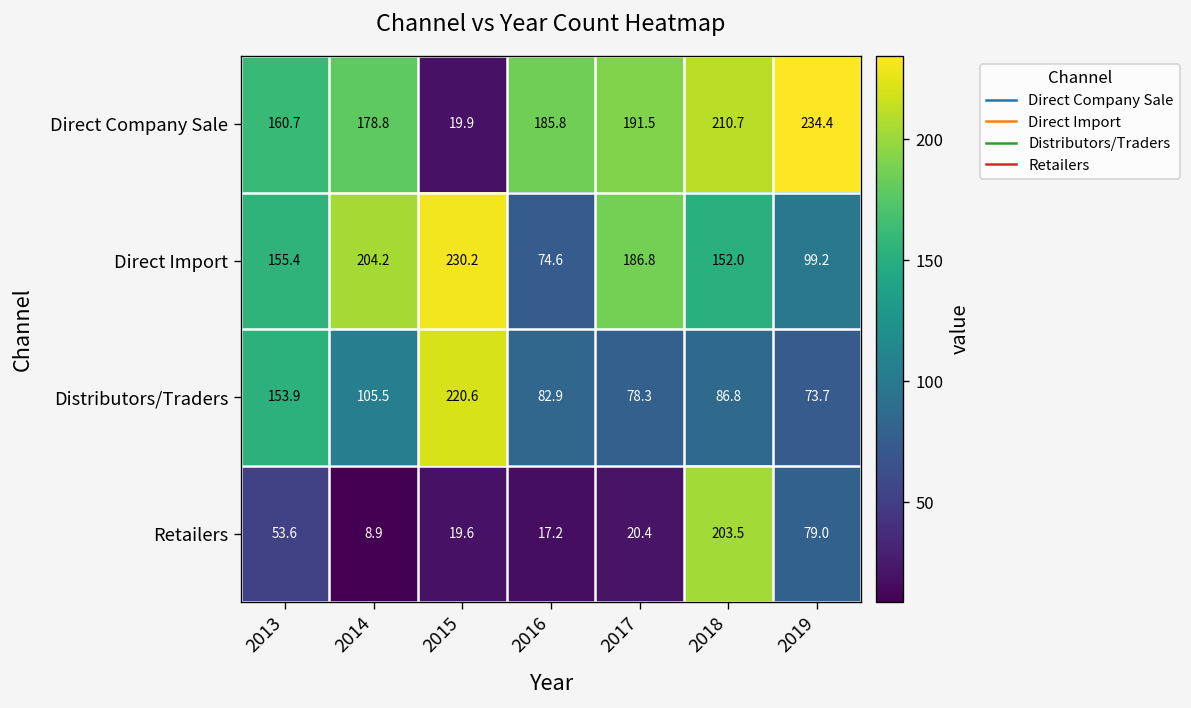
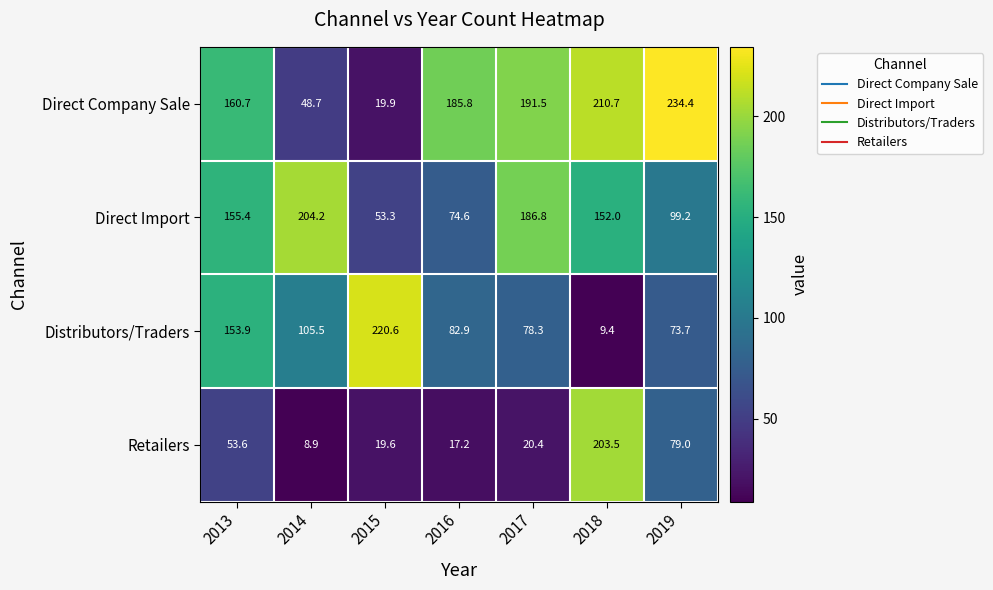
  {
    "Direct Company Sale": {
      "2013": 160.7,
-     "2014": 178.8,
+     "2014": 48.7,
      "2015": 19.9,
      "2016": 185.8,
      "2017": 191.5,
      "2018": 210.7,
      "2019": 234.4
    },
    "Direct Import": {
      "2013": 155.4,
      "2014": 204.2,
-     "2015": 230.2,
+     "2015": 53.3,
      "2016": 74.6,
      "2017": 186.8,
      "2018": 152.0,
      "2019": 99.2
    },
    "Distributors/Traders": {
      "2013": 153.9,
      "2014": 105.5,
      "2015": 220.6,
      "2016": 82.9,
      "2017": 78.3,
-     "2018": 86.8,
+     "2018": 9.4,
      "2019": 73.7
    },
    "Retailers": {
      "2013": 53.6,
      "2014": 8.9,
      "2015": 19.6,
      "2016": 17.2,
      "2017": 20.4,
      "2018": 203.5,
      "2019": 79.0
    }
  }
